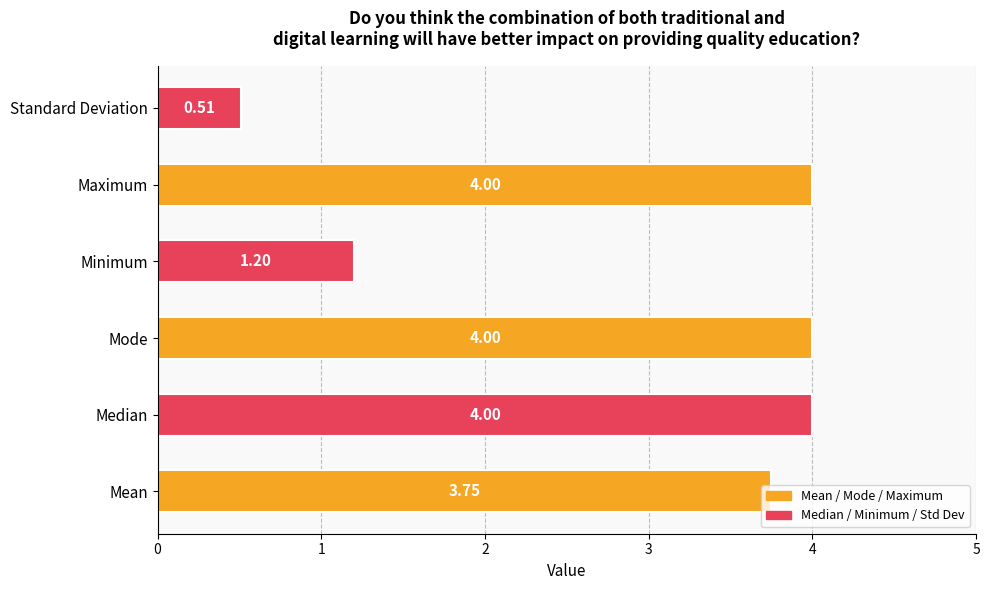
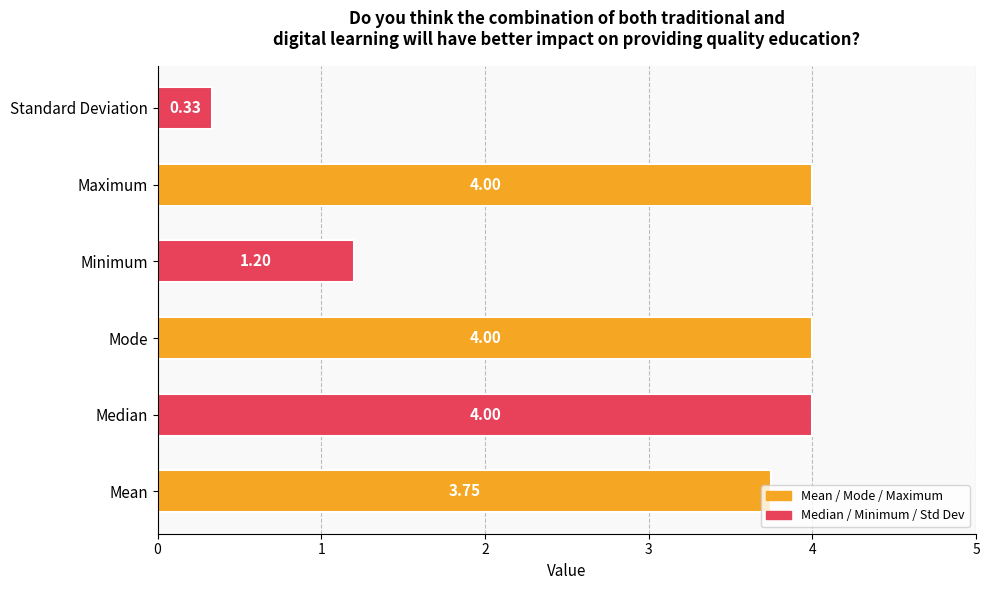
  {
-   "Standard Deviation": 0.51,
+   "Standard Deviation": 0.33,
    "Maximum": 4.00,
    "Minimum": 1.20,
    "Mode": 4.00,
    "Median": 4.00
  }
